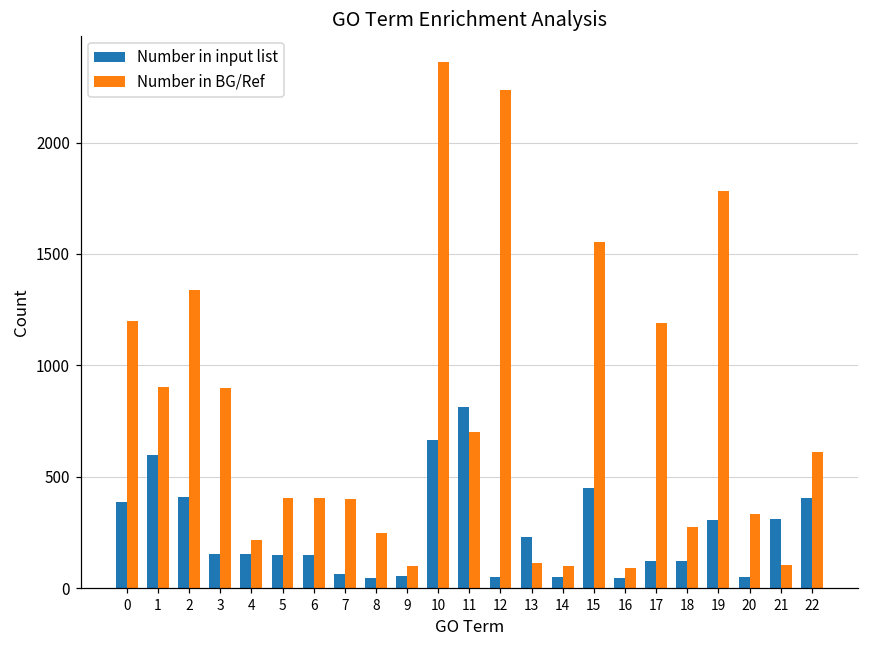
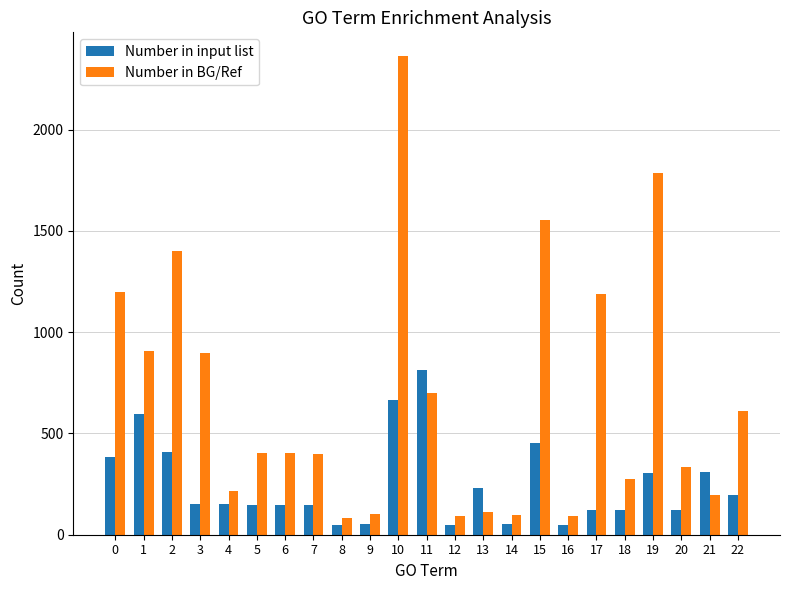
  {
    "Number in input list": {
      "0": 390,
      "1": 600,
      "2": 410,
      "3": 150,
      "4": 150,
      "5": 150,
      "6": 150,
-     "7": 70,
+     "7": 150,
      "8": 50,
      "9": 50,
      "10": 660,
      "11": 810,
      "12": 50,
      "13": 230,
      "14": 50,
      "15": 450,
      "16": 50,
      "17": 120,
      "18": 120,
      "19": 300,
-     "20": 50,
+     "20": 120,
      "21": 310,
-     "22": 410
+     "22": 200
    },
    "Number in BG/Ref": {
      "0": 1200,
      "1": 910,
-     "2": 1340,
+     "2": 1400,
      "3": 900,
      "4": 220,
      "5": 400,
      "6": 400,
      "7": 400,
-     "8": 250,
+     "8": 80,
      "9": 100,
      "10": 2360,
      "11": 700,
-     "12": 2240,
+     "12": 90,
      "13": 110,
      "14": 100,
      "15": 1550,
      "16": 90,
      "17": 1190,
      "18": 280,
      "19": 1780,
      "20": 340,
-     "21": 110,
+     "21": 200,
      "22": 610
    }
  }
